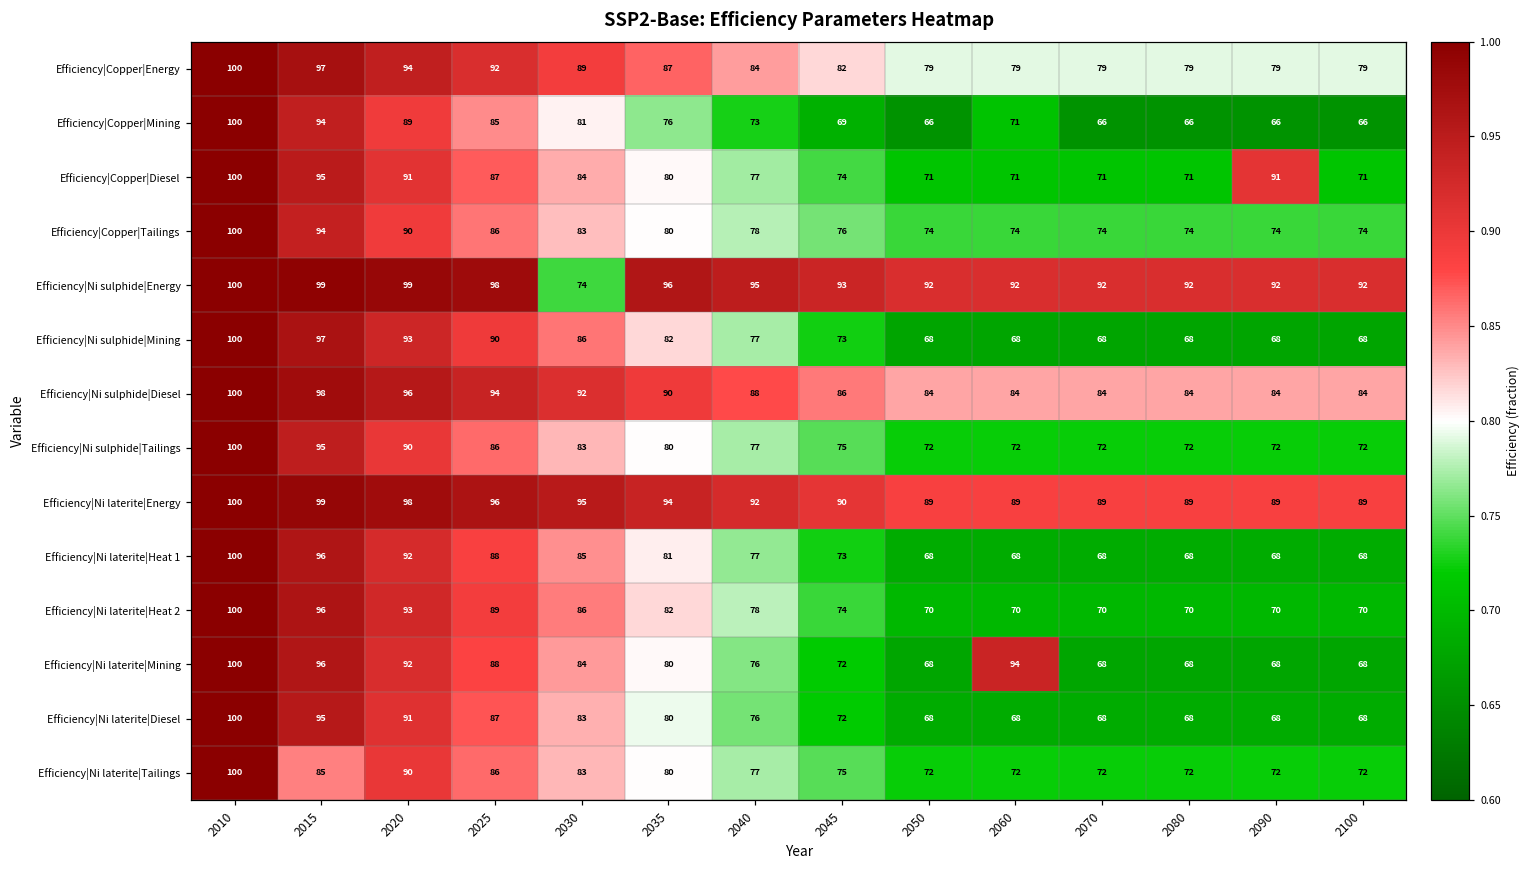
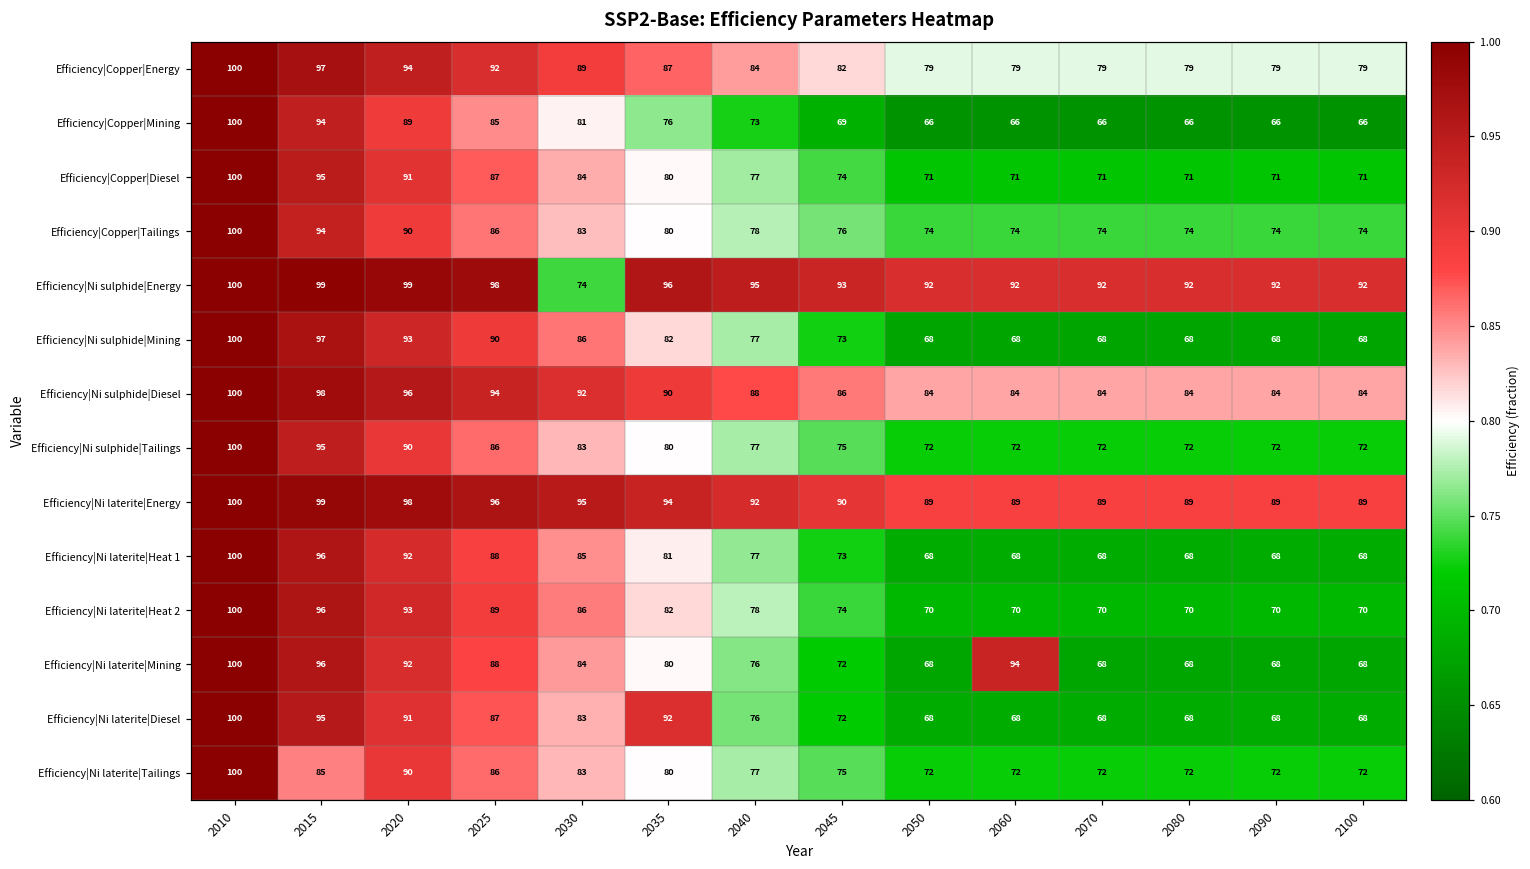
  {
    "Efficiency|Copper|Energy": {
      "2010": 100,
      "2015": 97,
      "2020": 94,
      "2025": 92,
      "2030": 89,
      "2035": 87,
      "2040": 84,
      "2045": 82,
      "2050": 79,
      "2060": 79,
      "2070": 79,
      "2080": 79,
      "2090": 79,
      "2100": 79
    },
    "Efficiency|Copper|Mining": {
      "2010": 100,
      "2015": 94,
      "2020": 89,
      "2025": 85,
      "2030": 81,
      "2035": 76,
      "2040": 73,
      "2045": 69,
      "2050": 66,
-     "2060": 71,
+     "2060": 66,
      "2070": 66,
      "2080": 66,
      "2090": 66,
      "2100": 66
    },
    "Efficiency|Copper|Diesel": {
      "2010": 100,
      "2015": 95,
      "2020": 91,
      "2025": 87,
      "2030": 84,
      "2035": 80,
      "2040": 77,
      "2045": 74,
      "2050": 71,
      "2060": 71,
      "2070": 71,
      "2080": 71,
-     "2090": 91,
+     "2090": 71,
      "2100": 71
    },
    "Efficiency|Copper|Tailings": {
      "2010": 100,
      "2015": 94,
      "2020": 90,
      "2025": 86,
      "2030": 83,
      "2035": 80,
      "2040": 78,
      "2045": 76,
      "2050": 74,
      "2060": 74,
      "2070": 74,
      "2080": 74,
      "2090": 74,
      "2100": 74
    },
    "Efficiency|Ni sulphide|Energy": {
      "2010": 100,
      "2015": 99,
      "2020": 99,
      "2025": 98,
      "2030": 74,
      "2035": 96,
      "2040": 95,
      "2045": 93,
      "2050": 92,
      "2060": 92,
      "2070": 92,
      "2080": 92,
      "2090": 92,
      "2100": 92
    },
    "Efficiency|Ni sulphide|Mining": {
      "2010": 100,
      "2015": 97,
      "2020": 93,
      "2025": 90,
      "2030": 86,
      "2035": 82,
      "2040": 77,
      "2045": 73,
      "2050": 68,
      "2060": 68,
      "2070": 68,
      "2080": 68,
      "2090": 68,
      "2100": 68
    },
    "Efficiency|Ni sulphide|Diesel": {
      "2010": 100,
      "2015": 98,
      "2020": 96,
      "2025": 94,
      "2030": 92,
      "2035": 90,
      "2040": 88,
      "2045": 86,
      "2050": 84,
      "2060": 84,
      "2070": 84,
      "2080": 84,
      "2090": 84,
      "2100": 84
    },
    "Efficiency|Ni sulphide|Tailings": {
      "2010": 100,
      "2015": 95,
      "2020": 90,
      "2025": 86,
      "2030": 83,
      "2035": 80,
      "2040": 77,
      "2045": 75,
      "2050": 72,
      "2060": 72,
      "2070": 72,
      "2080": 72,
      "2090": 72,
      "2100": 72
    },
    "Efficiency|Ni laterite|Energy": {
      "2010": 100,
      "2015": 99,
      "2020": 98,
      "2025": 96,
      "2030": 95,
      "2035": 94,
      "2040": 92,
      "2045": 90,
      "2050": 89,
      "2060": 89,
      "2070": 89,
      "2080": 89,
      "2090": 89,
      "2100": 89
    },
    "Efficiency|Ni laterite|Heat 1": {
      "2010": 100,
      "2015": 96,
      "2020": 92,
      "2025": 88,
      "2030": 85,
      "2035": 81,
      "2040": 77,
      "2045": 73,
      "2050": 68,
      "2060": 68,
      "2070": 68,
      "2080": 68,
      "2090": 68,
      "2100": 68
    },
    "Efficiency|Ni laterite|Heat 2": {
      "2010": 100,
      "2015": 96,
      "2020": 93,
      "2025": 89,
      "2030": 86,
      "2035": 82,
      "2040": 78,
      "2045": 74,
      "2050": 70,
      "2060": 70,
      "2070": 70,
      "2080": 70,
      "2090": 70,
      "2100": 70
    },
    "Efficiency|Ni laterite|Mining": {
      "2010": 100,
      "2015": 96,
      "2020": 92,
      "2025": 88,
      "2030": 84,
      "2035": 80,
      "2040": 76,
      "2045": 72,
      "2050": 68,
      "2060": 94,
      "2070": 68,
      "2080": 68,
      "2090": 68,
      "2100": 68
    },
    "Efficiency|Ni laterite|Diesel": {
      "2010": 100,
      "2015": 95,
      "2020": 91,
      "2025": 87,
      "2030": 83,
-     "2035": 80,
+     "2035": 92,
      "2040": 76,
      "2045": 72,
      "2050": 68,
      "2060": 68,
      "2070": 68,
      "2080": 68,
      "2090": 68,
      "2100": 68
    },
    "Efficiency|Ni laterite|Tailings": {
      "2010": 100,
      "2015": 85,
      "2020": 90,
      "2025": 86,
      "2030": 83,
      "2035": 80,
      "2040": 77,
      "2045": 75,
      "2050": 72,
      "2060": 72,
      "2070": 72,
      "2080": 72,
      "2090": 72,
      "2100": 72
    }
  }
